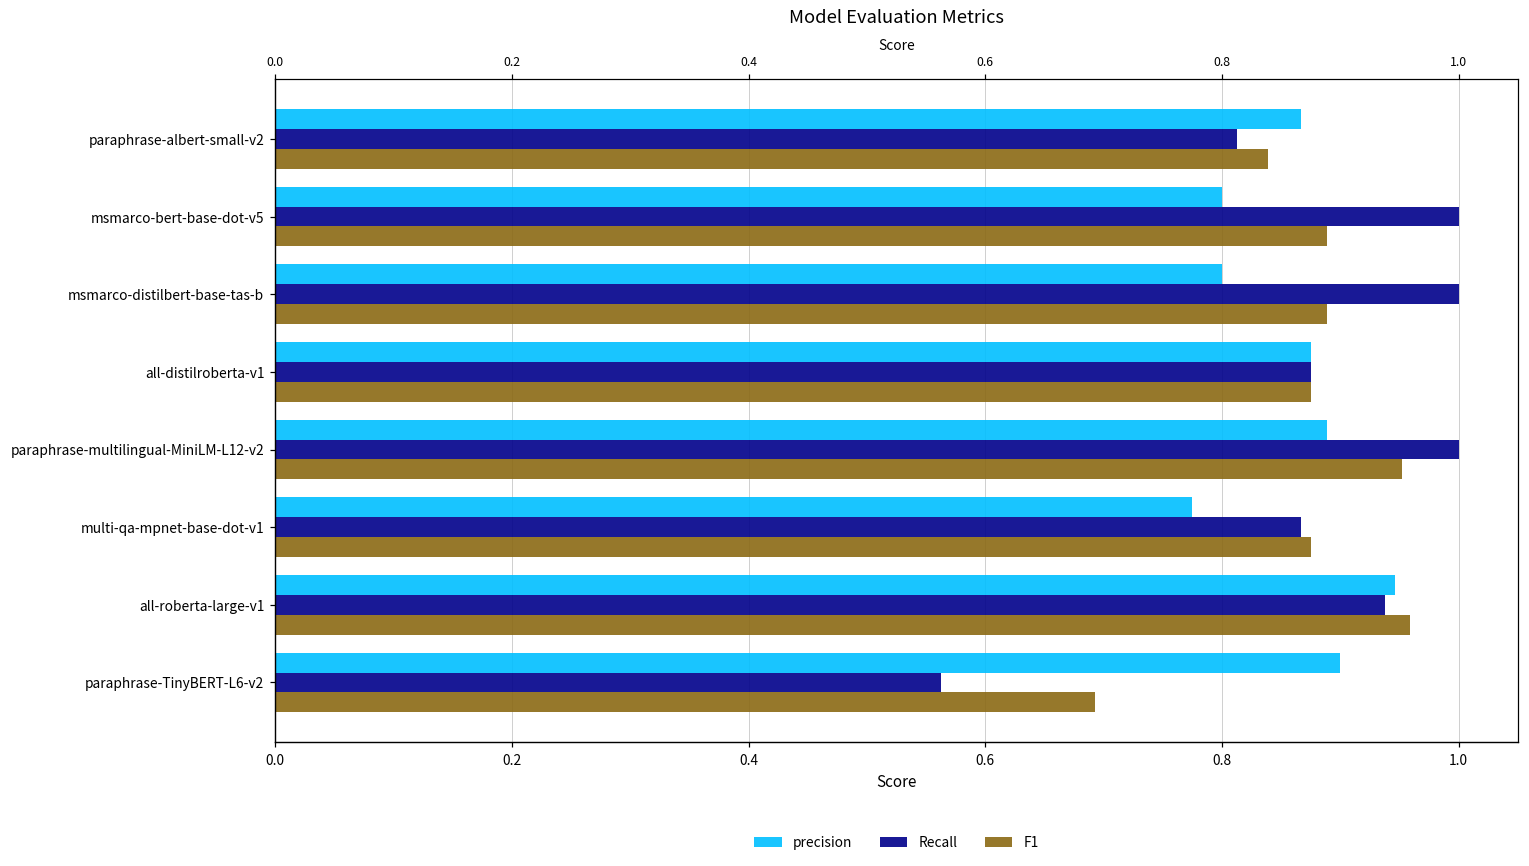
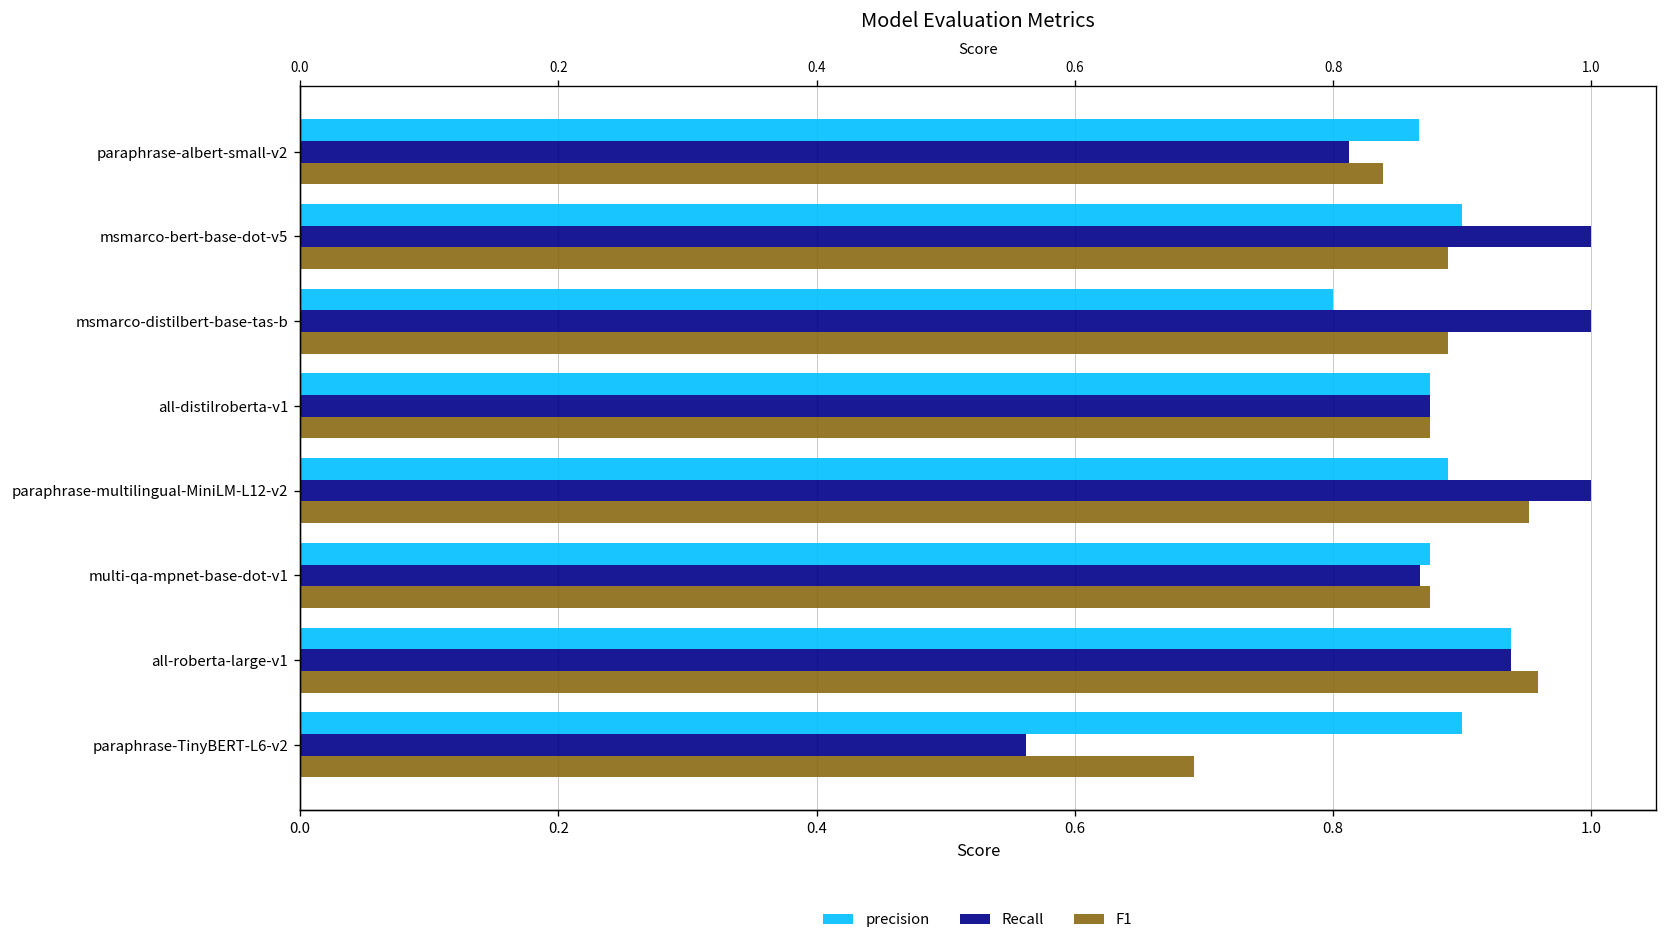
  {
    "precision": {
      "paraphrase-albert-small-v2": 0.867,
-     "msmarco-bert-base-dot-v5": 0.8,
+     "msmarco-bert-base-dot-v5": 0.9,
      "msmarco-distilbert-base-tas-b": 0.800,
      "all-distilroberta-v1": 0.875,
      "paraphrase-multilingual-MiniLM-L12-v2": 0.889,
-     "multi-qa-mpnet-base-dot-v1": 0.775,
-     "all-roberta-large-v1": 0.946,
+     "multi-qa-mpnet-base-dot-v1": 0.875,
+     "all-roberta-large-v1": 0.938,
      "paraphrase-TinyBERT-L6-v2": 0.900
    },
    "Recall": {
      "paraphrase-albert-small-v2": 0.813,
      "msmarco-bert-base-dot-v5": 1.000,
      "msmarco-distilbert-base-tas-b": 1.000,
      "all-distilroberta-v1": 0.875,
      "paraphrase-multilingual-MiniLM-L12-v2": 1.000,
      "multi-qa-mpnet-base-dot-v1": 0.867,
      "all-roberta-large-v1": 0.938,
      "paraphrase-TinyBERT-L6-v2": 0.563
    },
    "F1": {
      "paraphrase-albert-small-v2": 0.839,
      "msmarco-bert-base-dot-v5": 0.889,
      "msmarco-distilbert-base-tas-b": 0.889,
      "all-distilroberta-v1": 0.875,
      "paraphrase-multilingual-MiniLM-L12-v2": 0.952,
      "multi-qa-mpnet-base-dot-v1": 0.875,
      "all-roberta-large-v1": 0.959,
      "paraphrase-TinyBERT-L6-v2": 0.692
    }
  }
